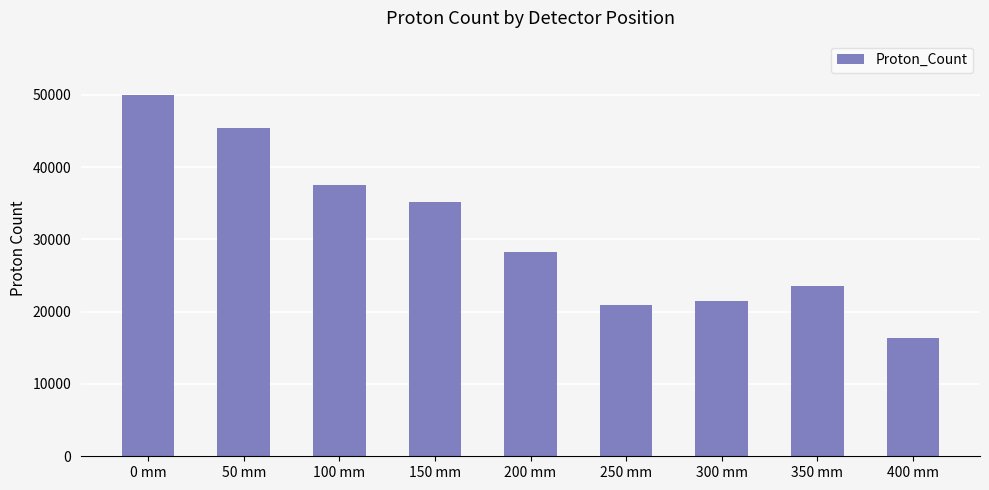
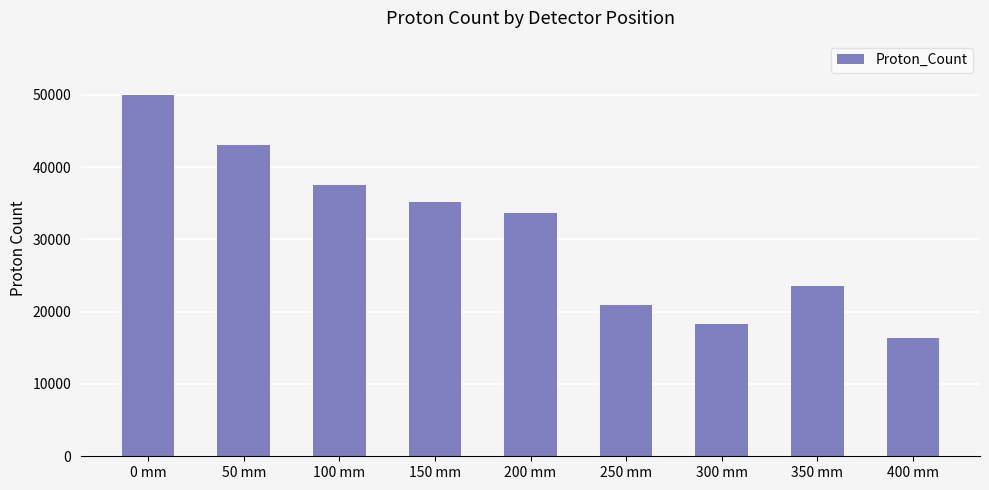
  {
    "0 mm": 50000,
-   "50 mm": 45000,
+   "50 mm": 43000,
    "100 mm": 38000,
    "150 mm": 35000,
-   "200 mm": 28000,
+   "200 mm": 34000,
    "250 mm": 21000,
-   "300 mm": 21000,
+   "300 mm": 18000,
    "350 mm": 24000,
    "400 mm": 16000
  }
